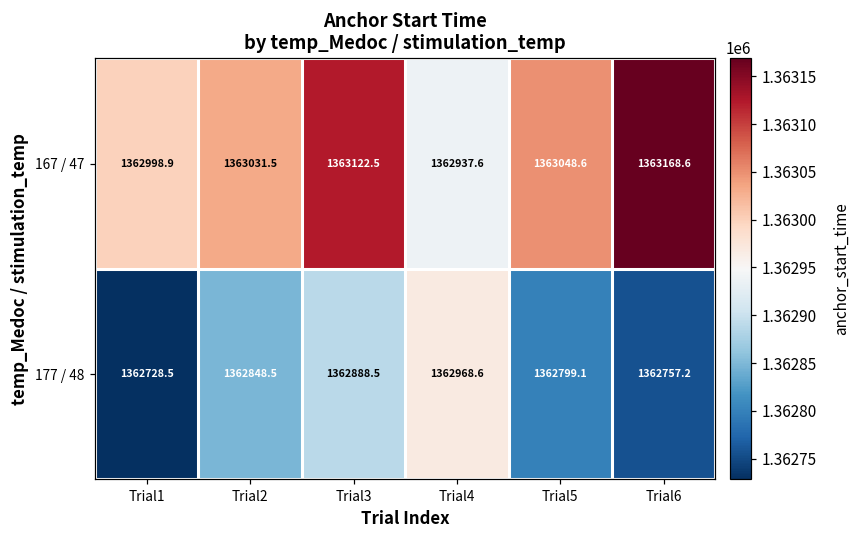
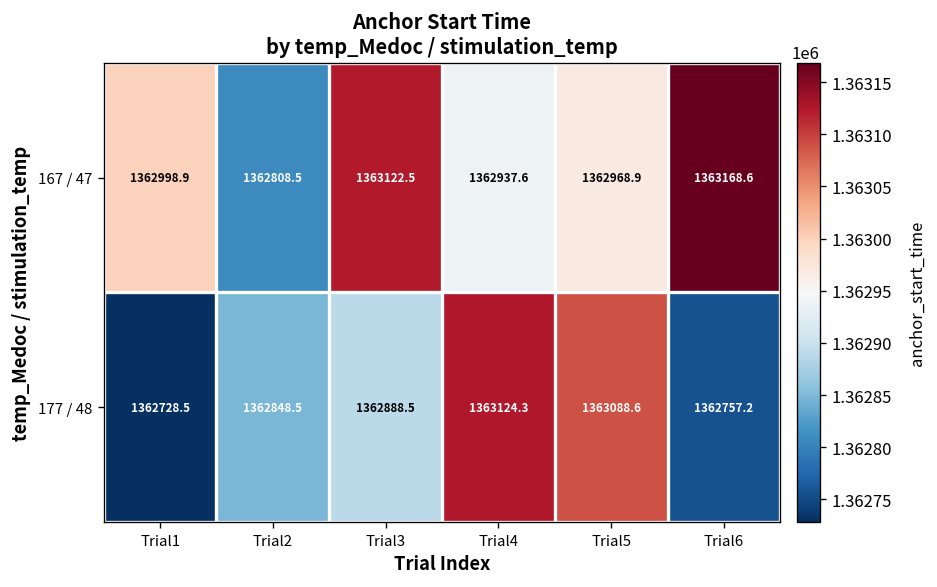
  {
    "167 / 47": {
      "Trial1": 1362998.9,
-     "Trial2": 1363031.5,
+     "Trial2": 1362808.5,
      "Trial3": 1363122.5,
      "Trial4": 1362937.6,
-     "Trial5": 1363048.6,
+     "Trial5": 1362968.9,
      "Trial6": 1363168.6
    },
    "177 / 48": {
      "Trial1": 1362728.5,
      "Trial2": 1362848.5,
      "Trial3": 1362888.5,
-     "Trial4": 1362968.6,
-     "Trial5": 1362799.1,
+     "Trial4": 1363124.3,
+     "Trial5": 1363088.6,
      "Trial6": 1362757.2
    }
  }
